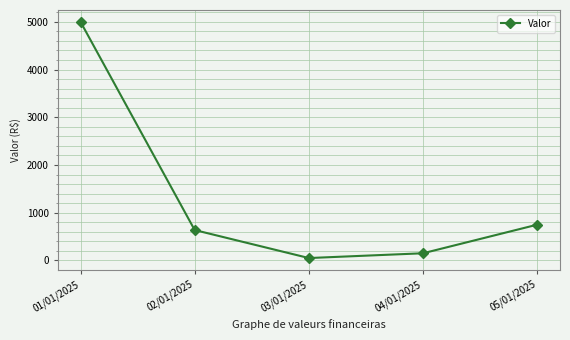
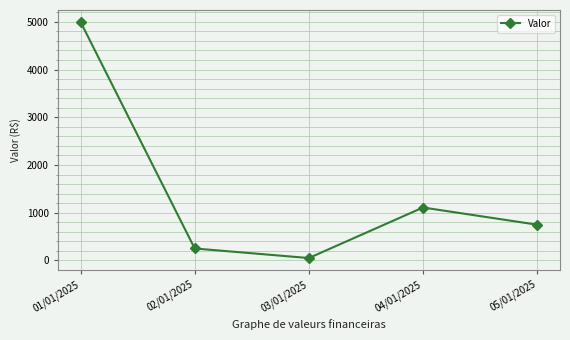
  {
    "01/01/2025": 5000,
-   "02/01/2025": 600,
+   "02/01/2025": 300,
    "03/01/2025": 100,
-   "04/01/2025": 200,
+   "04/01/2025": 1100,
    "05/01/2025": 700
  }
